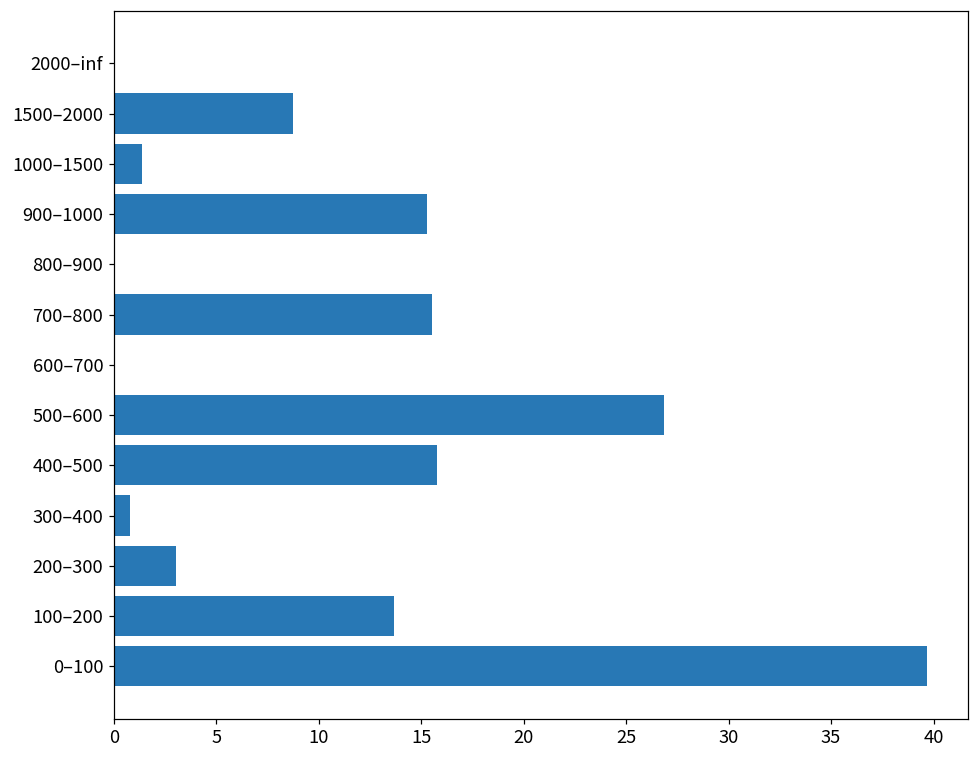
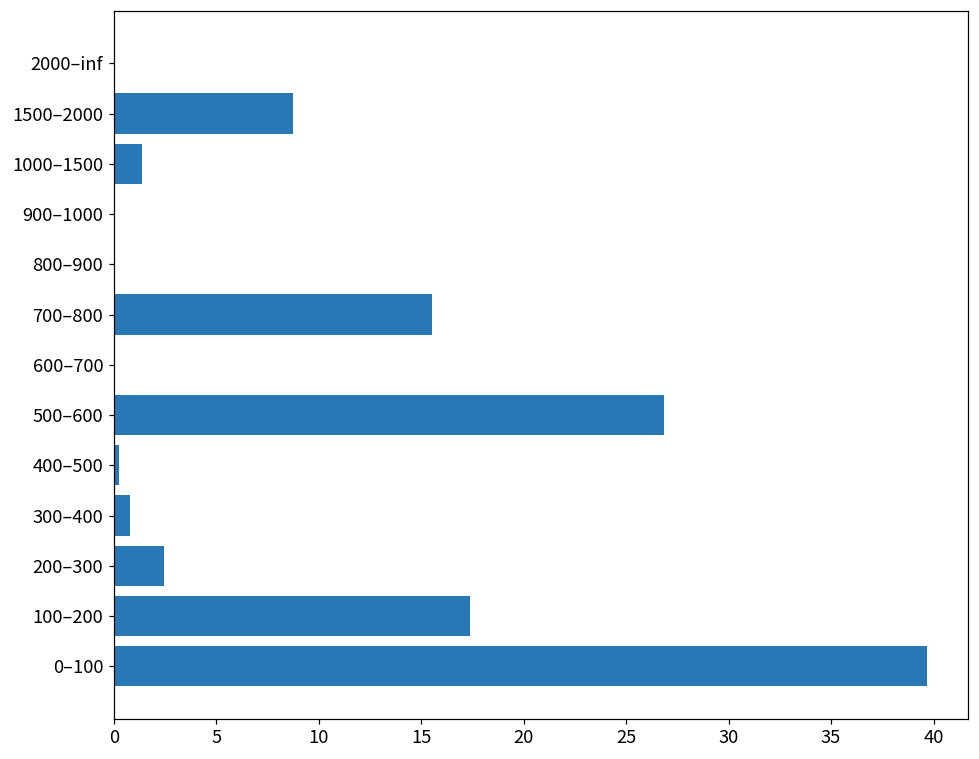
  {
    "1500–2000": 8.7,
    "1000–1500": 1.4,
-   "900–1000": 15.3,
+   "900–1000": 0.0,
    "700–800": 15.5,
    "500–600": 26.8,
-   "400–500": 15.8,
+   "400–500": 0.3,
    "300–400": 0.8,
-   "200–300": 3.0,
-   "100–200": 13.6,
+   "200–300": 2.4,
+   "100–200": 17.4,
    "0–100": 39.7
  }
